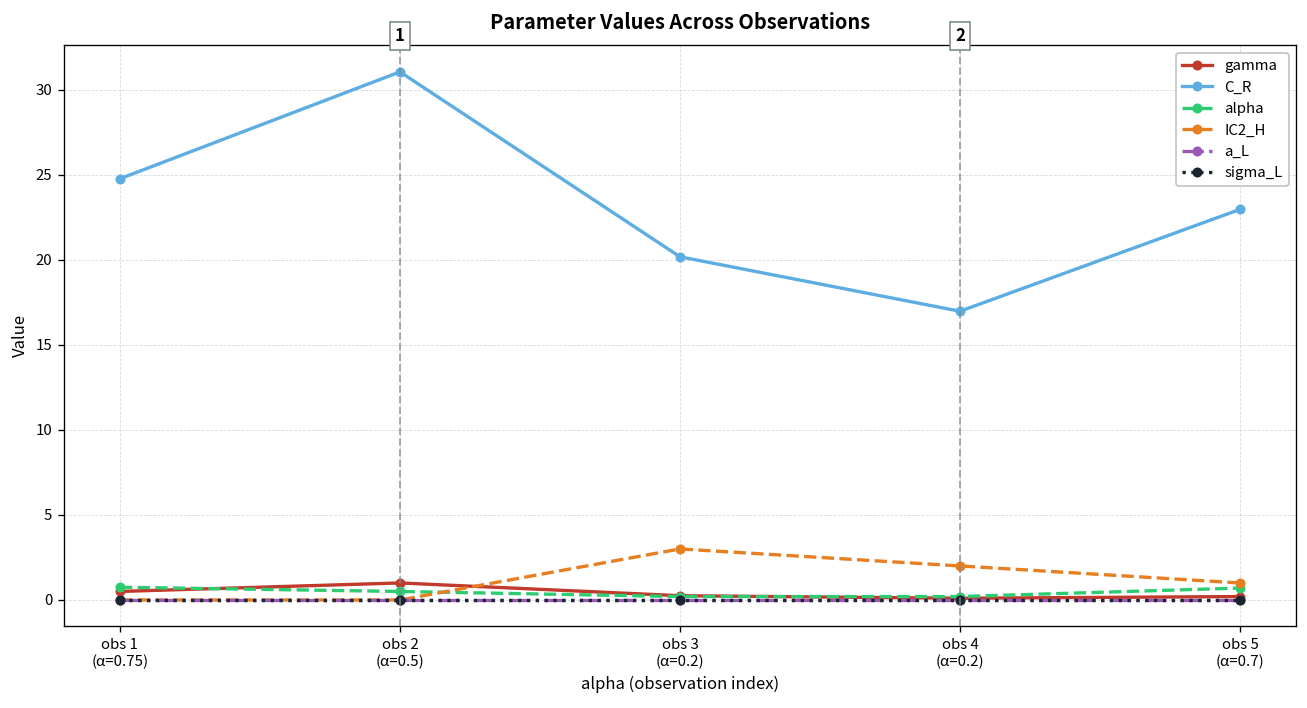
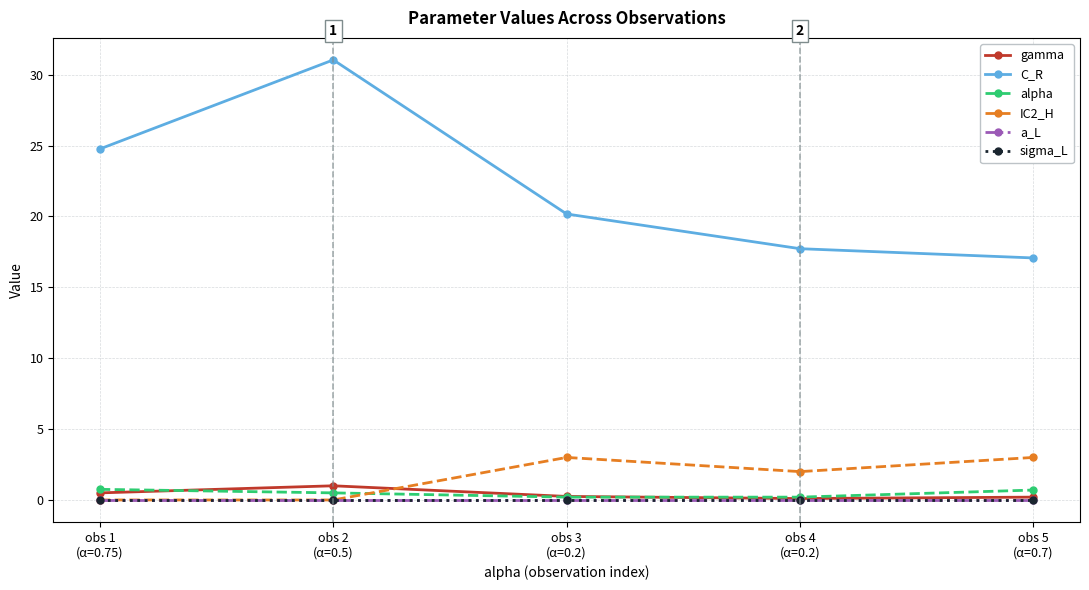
  {
    "gamma": {
      "obs 1 (α=0.75)": 0.5,
      "obs 2 (α=0.5)": 1.0,
      "obs 5 (α=0.7)": 0.2
    },
    "C_R": {
      "obs 1 (α=0.75)": 24.8,
      "obs 3 (α=0.2)": 20.2,
-     "obs 4 (α=0.2)": 17.0,
-     "obs 5 (α=0.7)": 23.0
+     "obs 4 (α=0.2)": 17.7,
+     "obs 5 (α=0.7)": 17.1
    },
    "alpha": {
      "obs 1 (α=0.75)": 0.8,
      "obs 2 (α=0.5)": 0.5,
      "obs 5 (α=0.7)": 0.7
    },
    "IC2_H": {
      "obs 3 (α=0.2)": 3,
      "obs 4 (α=0.2)": 2,
-     "obs 5 (α=0.7)": 1
+     "obs 5 (α=0.7)": 3
    },
    "sigma_L": {
      "obs 3 (α=0.2)": 0.0,
      "obs 5 (α=0.7)": 0.0
    }
  }
